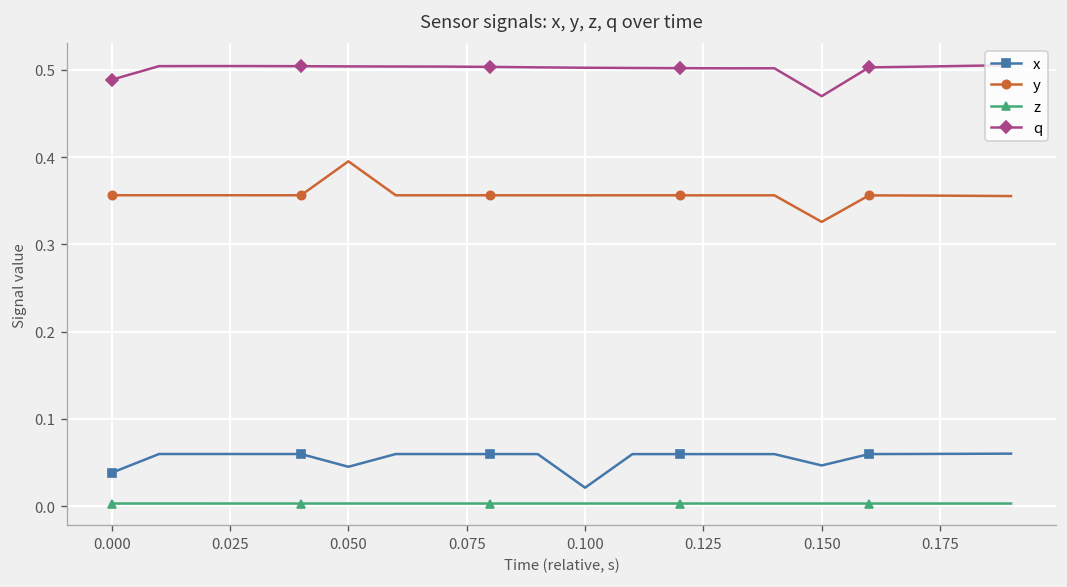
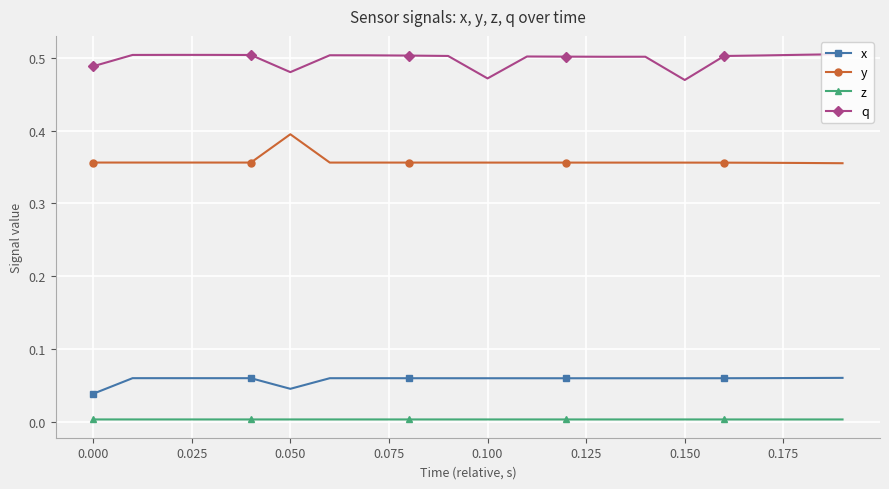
  {
    "x": {
      "0.000": 0.04,
      "0.050": 0.05,
-     "0.100": 0.02,
-     "0.150": 0.05
+     "0.100": 0.06,
+     "0.150": 0.06
    },
    "y": {
      "0.000": 0.36,
      "0.050": 0.40,
      "0.100": 0.36,
-     "0.150": 0.33
+     "0.150": 0.36
    },
    "z": {
      "0.000": 0.00,
      "0.050": 0.00,
      "0.100": 0.00,
      "0.150": 0.00
    },
    "q": {
      "0.000": 0.49,
-     "0.050": 0.50,
-     "0.100": 0.50,
+     "0.050": 0.48,
+     "0.100": 0.47,
      "0.150": 0.47
    }
  }
